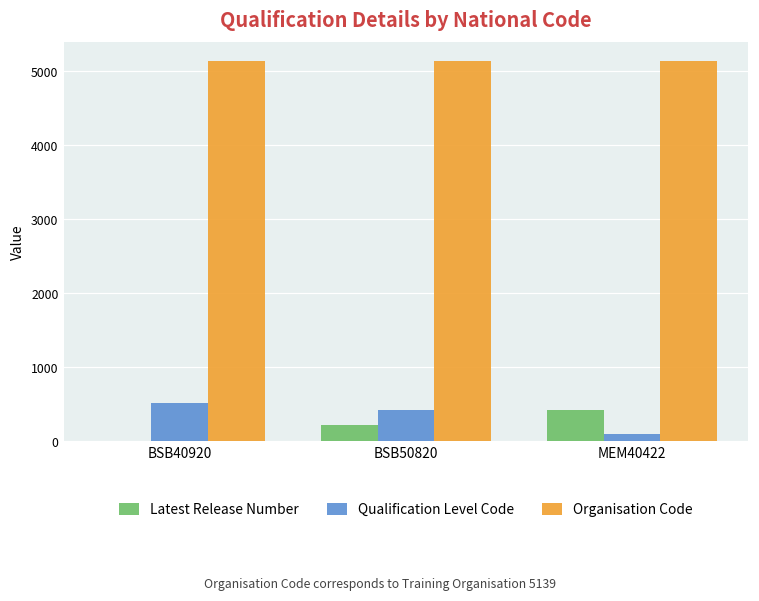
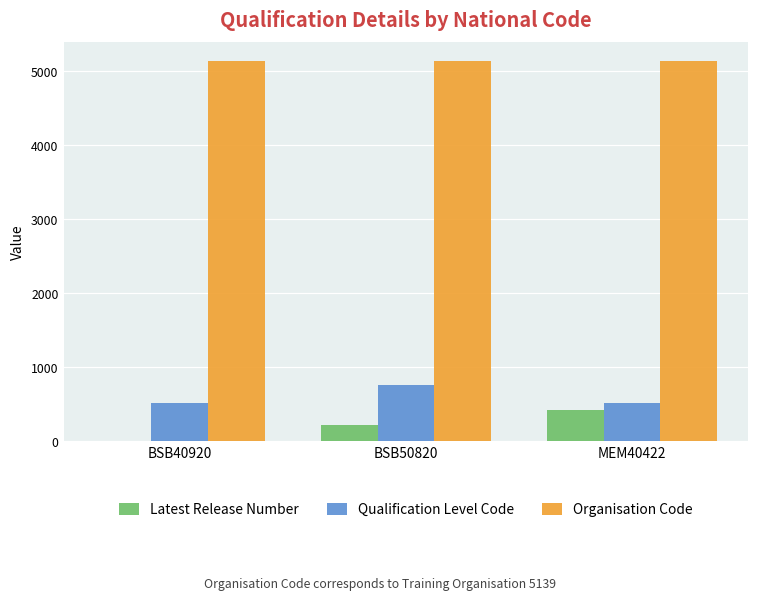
  {
    "Latest Release Number": {
      "BSB50820": 200,
      "MEM40422": 400
    },
    "Qualification Level Code": {
      "BSB40920": 500,
-     "BSB50820": 400,
-     "MEM40422": 100
+     "BSB50820": 800,
+     "MEM40422": 500
    },
    "Organisation Code": {
      "BSB40920": 5100,
      "BSB50820": 5100,
      "MEM40422": 5100
    }
  }
